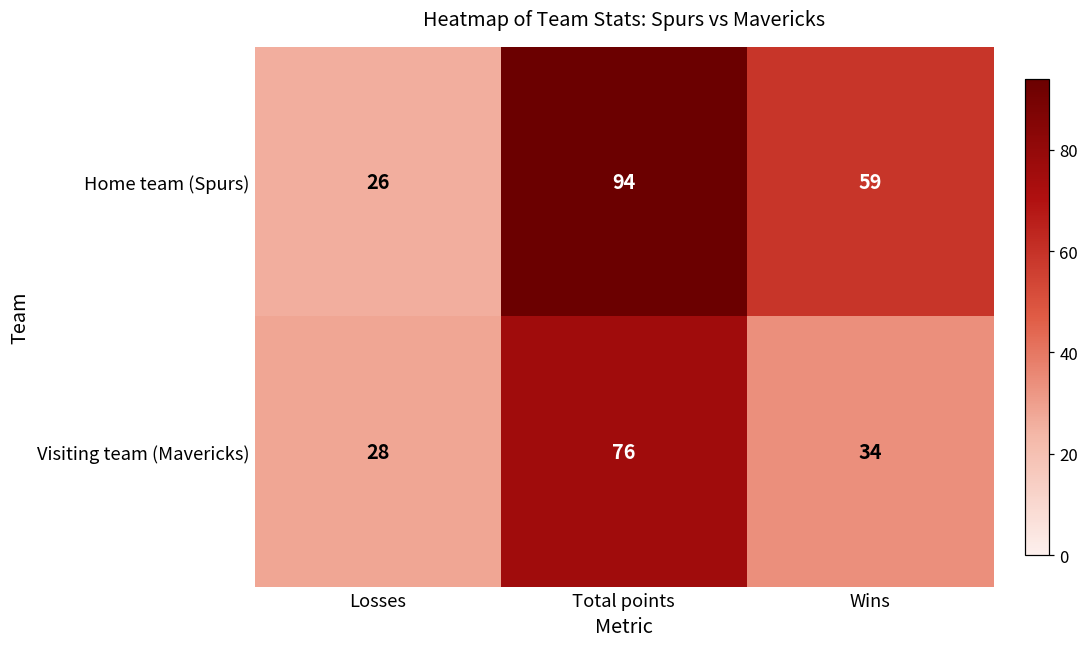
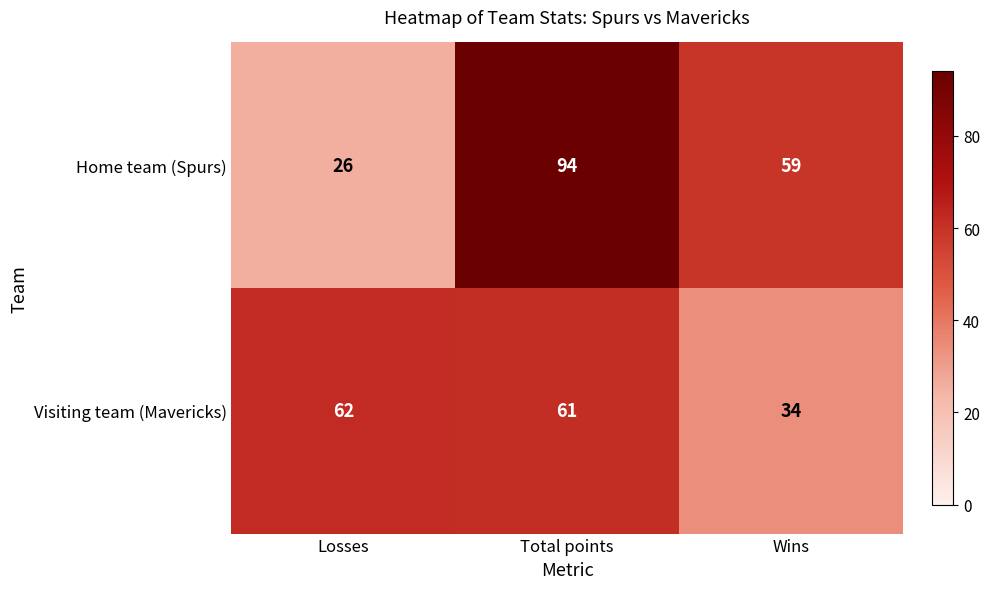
  {
    "Home team (Spurs)": {
      "Losses": 26,
      "Total points": 94,
      "Wins": 59
    },
    "Visiting team (Mavericks)": {
-     "Losses": 28,
-     "Total points": 76,
+     "Losses": 62,
+     "Total points": 61,
      "Wins": 34
    }
  }
